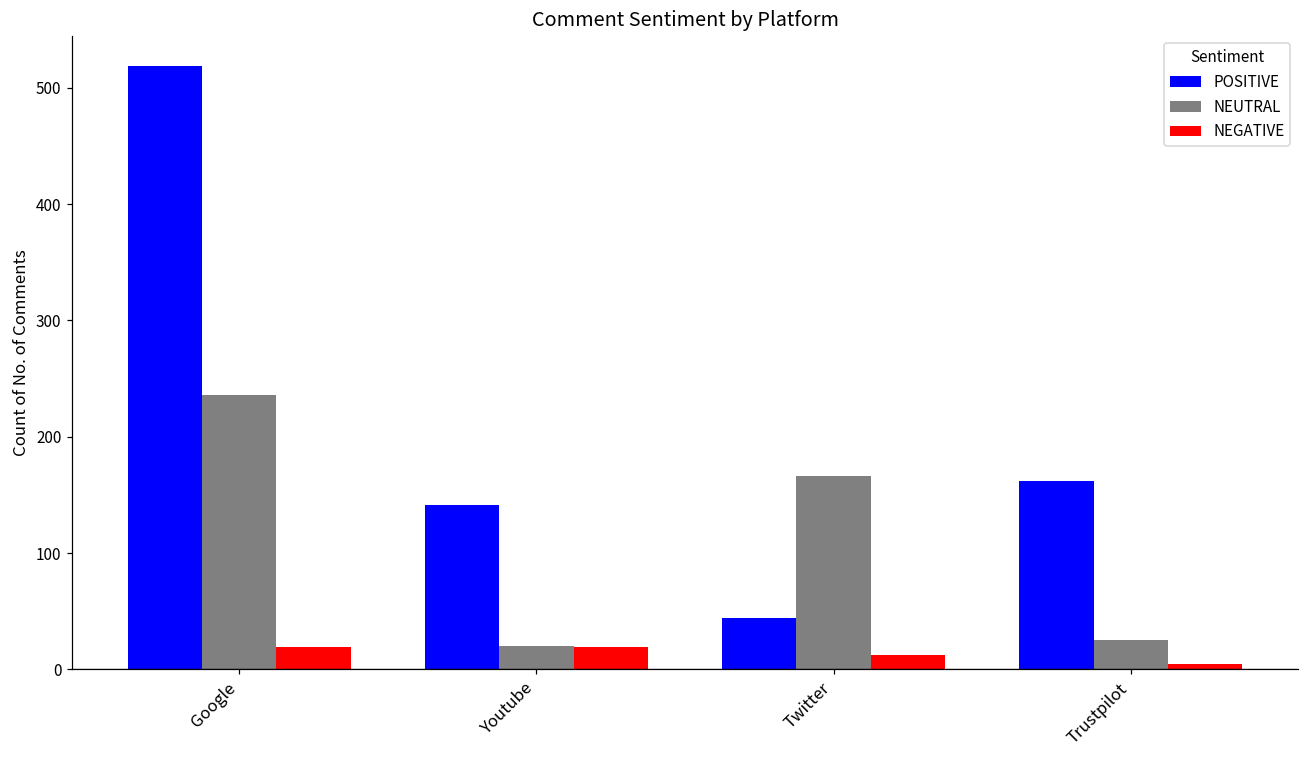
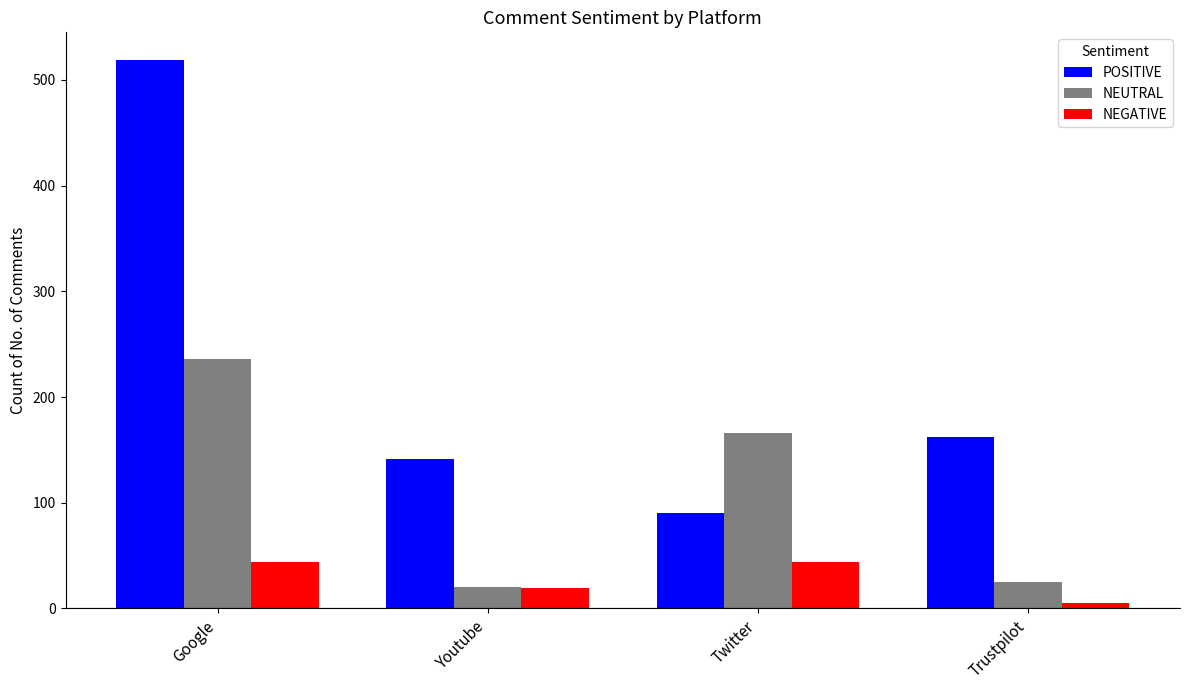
  {
    "POSITIVE": {
      "Google": 519,
      "Youtube": 141,
-     "Twitter": 44,
+     "Twitter": 90,
      "Trustpilot": 162
    },
    "NEUTRAL": {
      "Google": 236,
      "Youtube": 20,
      "Twitter": 166,
      "Trustpilot": 25
    },
    "NEGATIVE": {
-     "Google": 19,
+     "Google": 44,
      "Youtube": 19,
-     "Twitter": 12,
+     "Twitter": 44,
      "Trustpilot": 5
    }
  }
